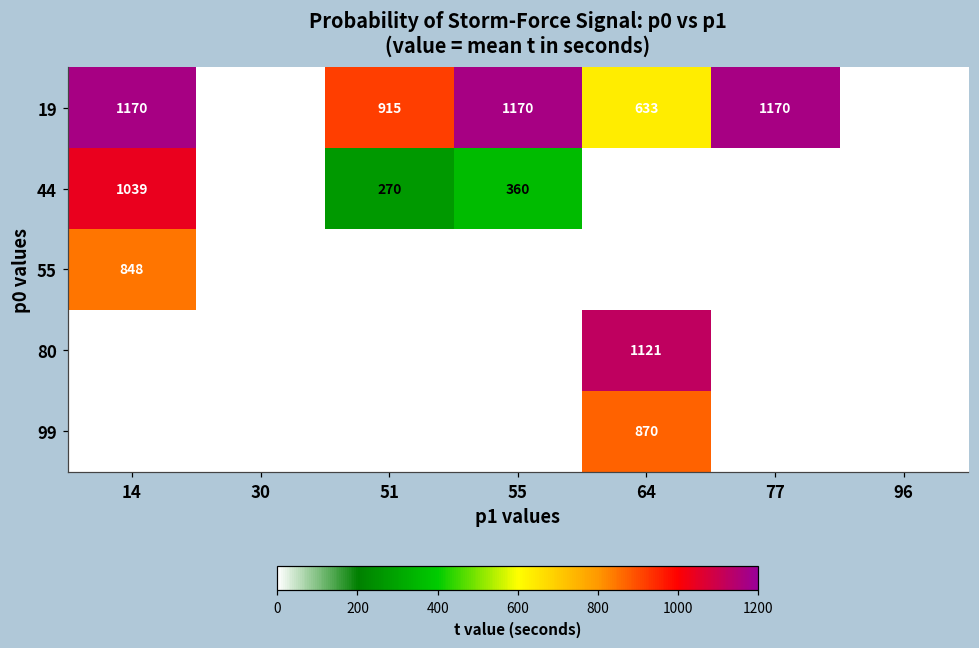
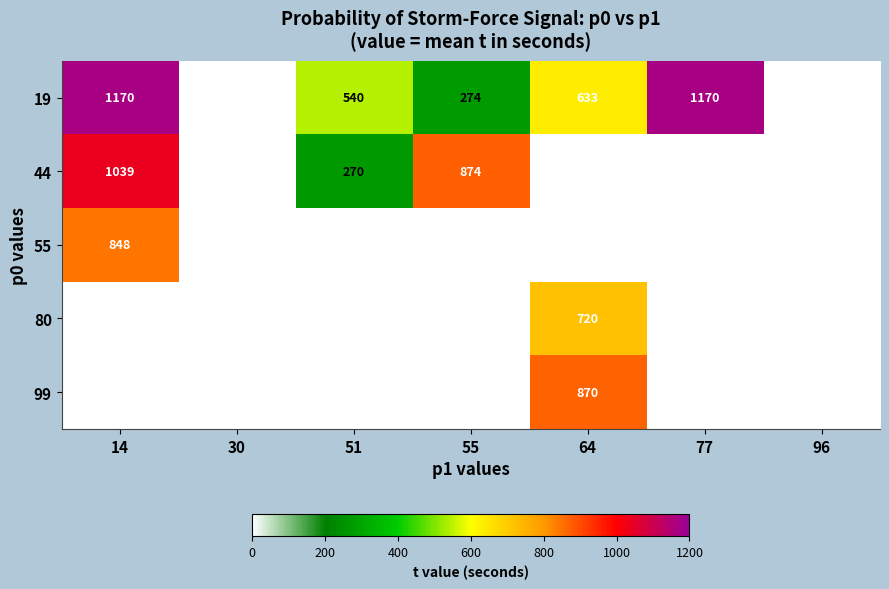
  {
    "19": {
      "14": 1170,
-     "51": 915,
-     "55": 1170,
+     "51": 540,
+     "55": 274,
      "64": 633,
      "77": 1170
    },
    "44": {
      "14": 1039,
      "51": 270,
-     "55": 360
+     "55": 874
    },
    "55": {
      "14": 848
    },
    "80": {
-     "64": 1121
+     "64": 720
    },
    "99": {
      "64": 870
    }
  }
